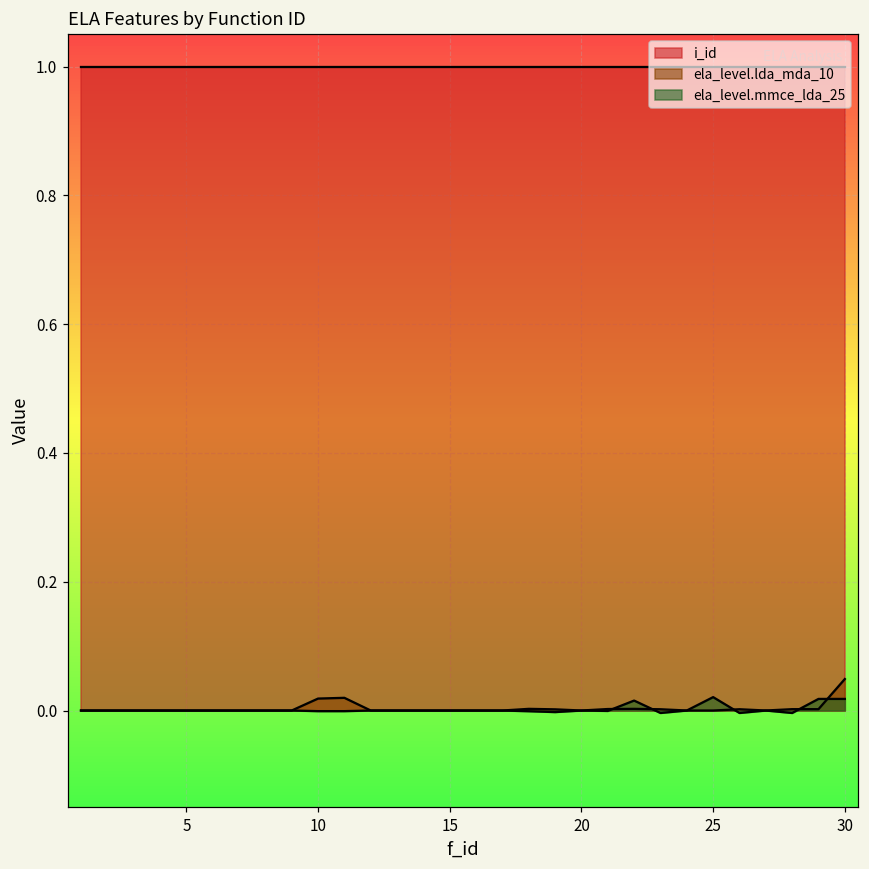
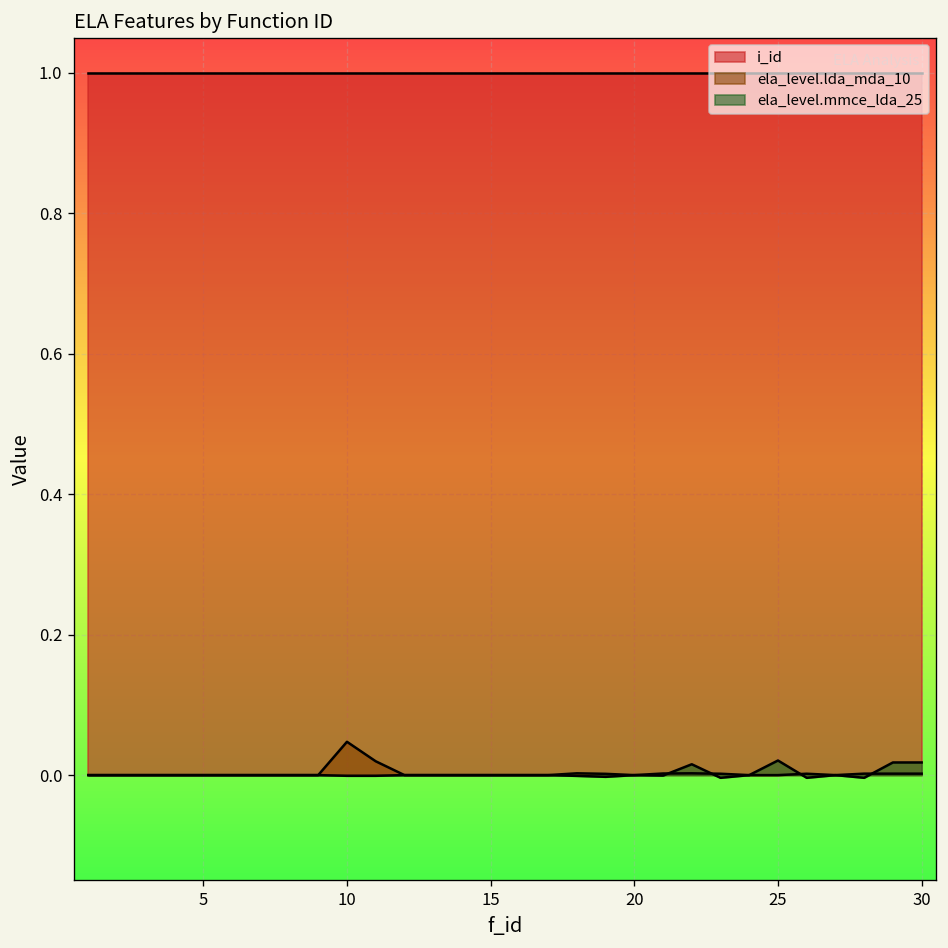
  {
    "i_id": {
      "5": 1.00,
      "10": 1.00,
      "15": 1.00,
      "20": 1.00
    },
    "ela_level.lda_mda_10": {
-     "10": 0.02,
+     "10": 0.05,
      "25": 0.00,
-     "30": 0.05
+     "30": 0.00
    }
  }
